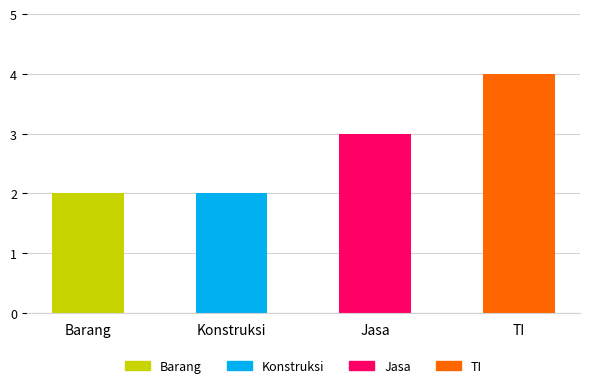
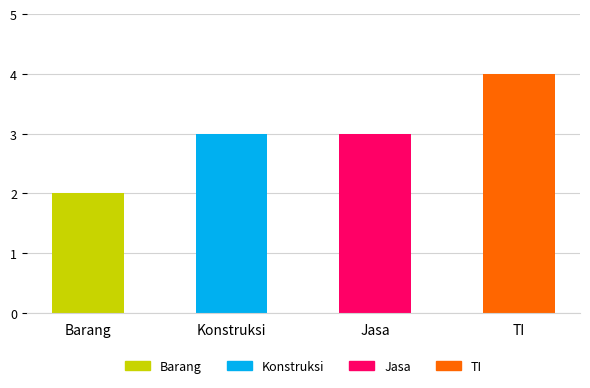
  {
    "Barang": 2,
-   "Konstruksi": 2,
+   "Konstruksi": 3,
    "Jasa": 3,
    "TI": 4
  }
